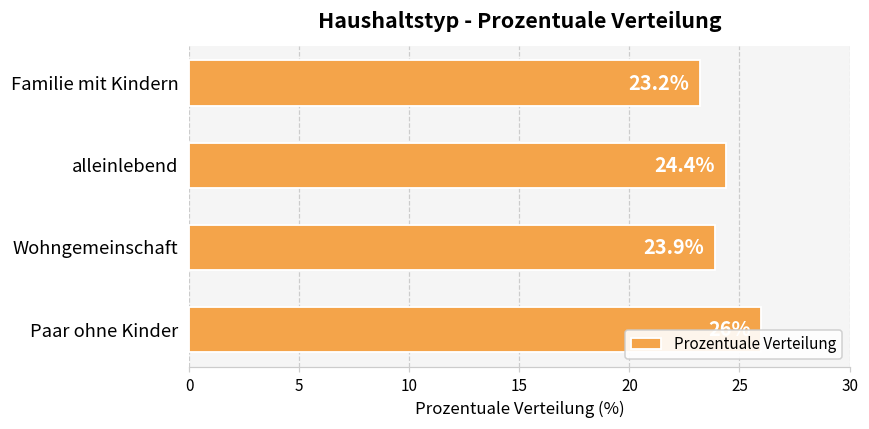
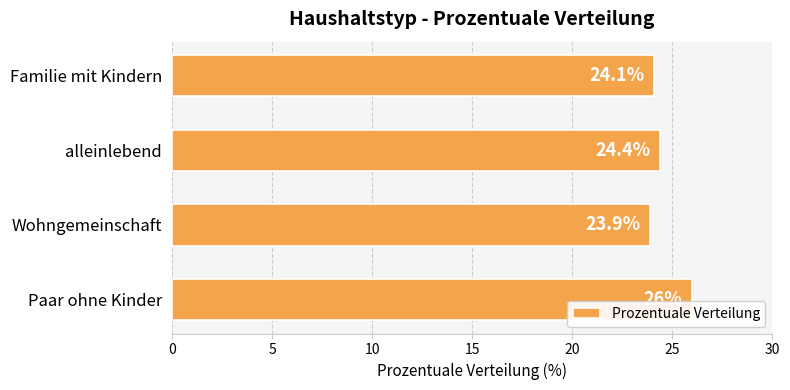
  {
-   "Familie mit Kindern": "23.2%",
+   "Familie mit Kindern": "24.1%",
    "alleinlebend": "24.4%",
    "Wohngemeinschaft": "23.9%"
  }
